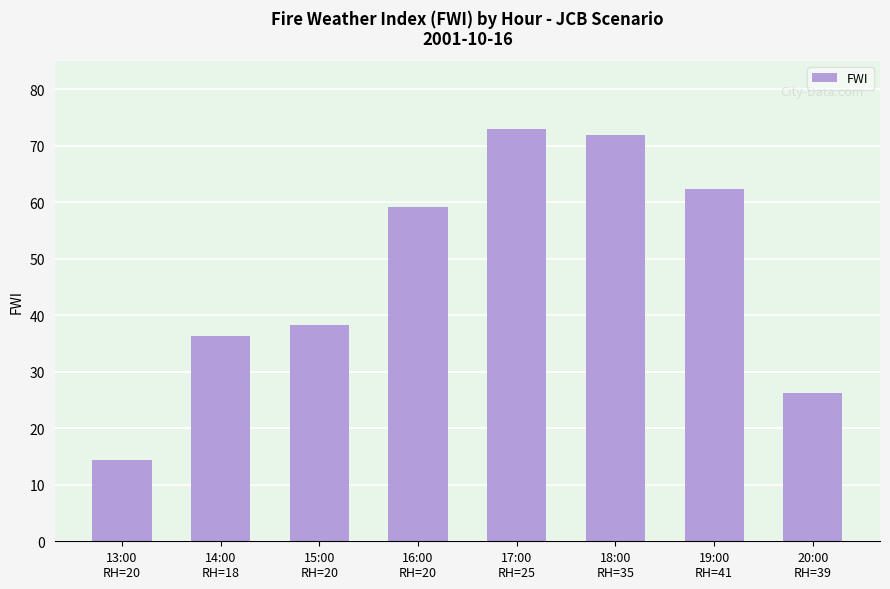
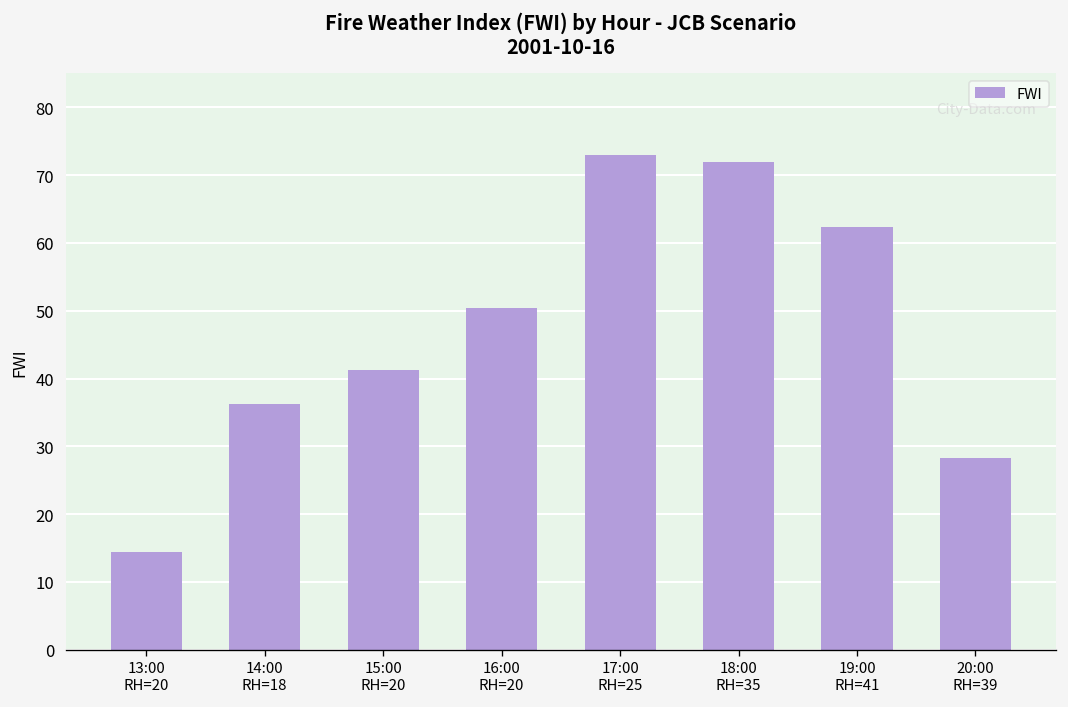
  {
    "13:00 RH=20": 14,
    "14:00 RH=18": 36,
-   "15:00 RH=20": 38,
-   "16:00 RH=20": 59,
+   "15:00 RH=20": 41,
+   "16:00 RH=20": 50,
    "17:00 RH=25": 73,
    "18:00 RH=35": 72,
    "19:00 RH=41": 62,
-   "20:00 RH=39": 26
+   "20:00 RH=39": 28
  }
